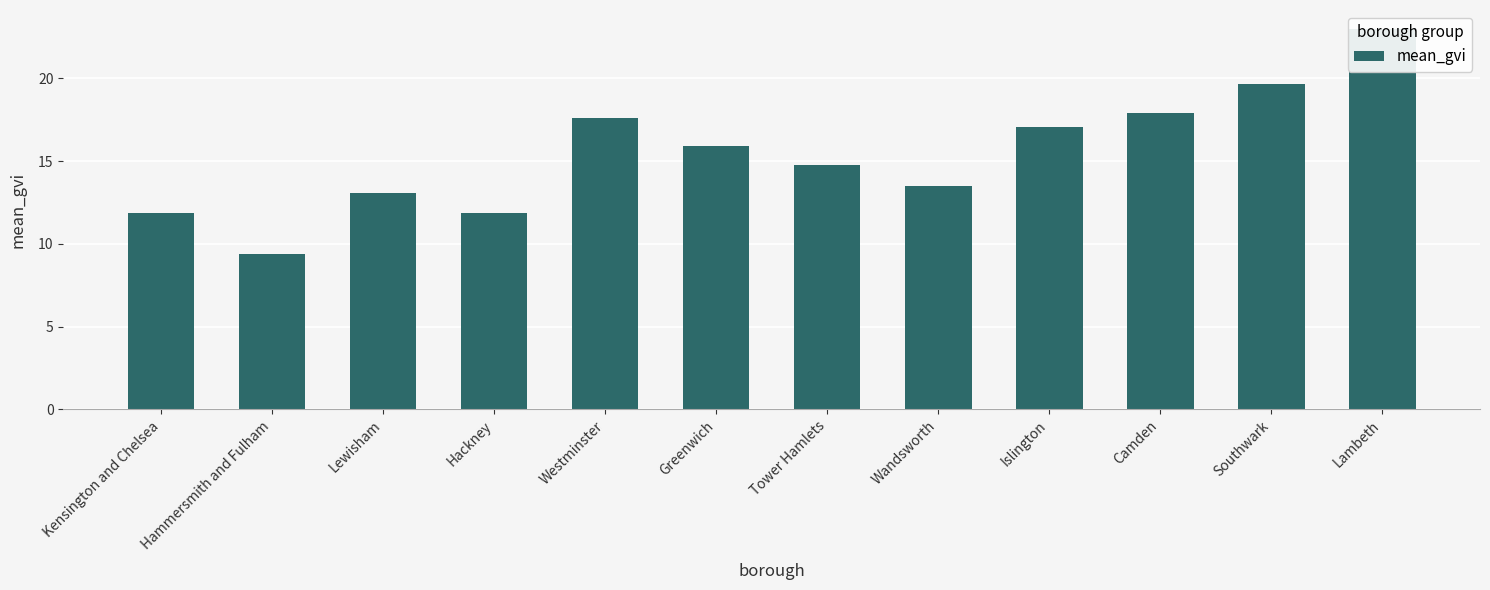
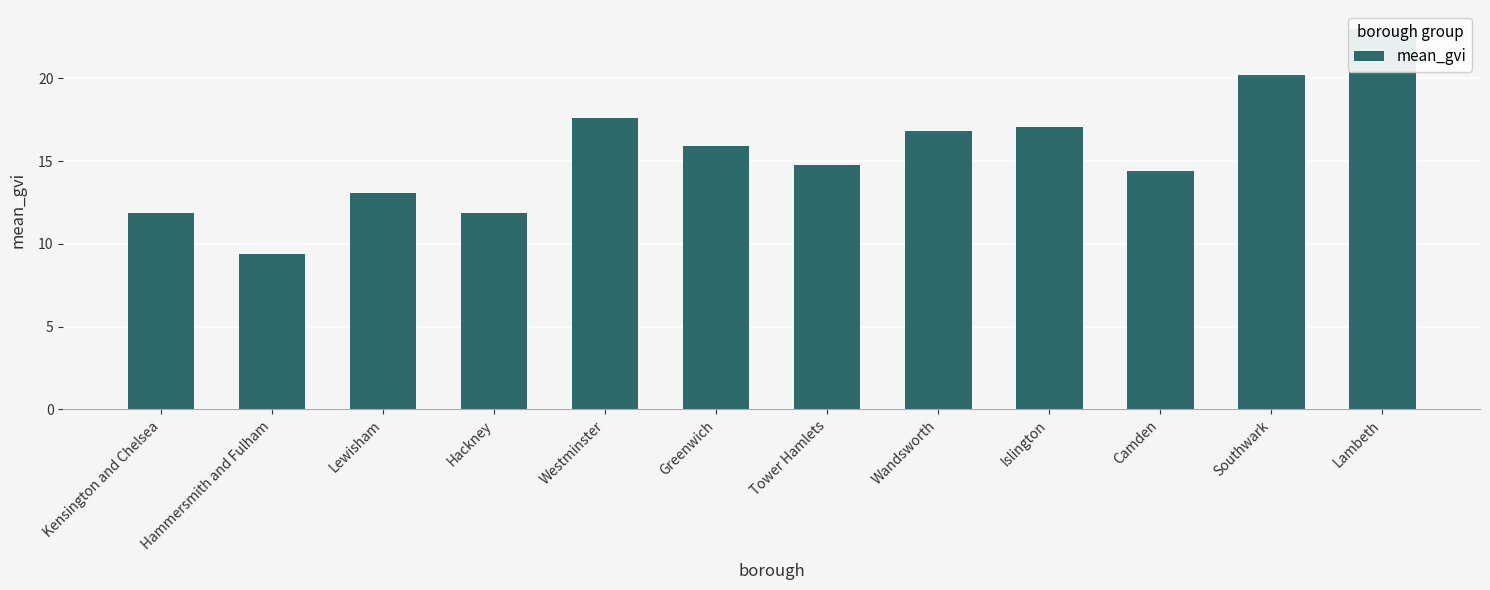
  {
    "Kensington and Chelsea": 11.9,
    "Hammersmith and Fulham": 9.4,
    "Lewisham": 13.1,
    "Hackney": 11.9,
    "Westminster": 17.6,
    "Greenwich": 15.9,
    "Tower Hamlets": 14.8,
-   "Wandsworth": 13.5,
+   "Wandsworth": 16.8,
    "Islington": 17.1,
-   "Camden": 17.9,
-   "Southwark": 19.6
+   "Camden": 14.4,
+   "Southwark": 20.2
  }
